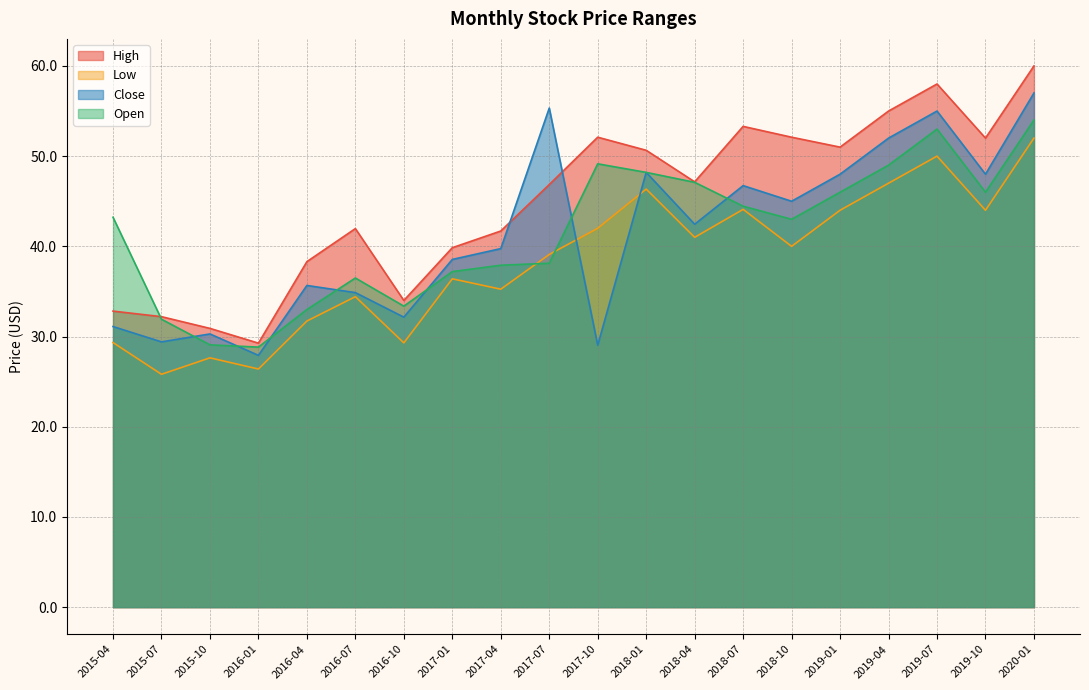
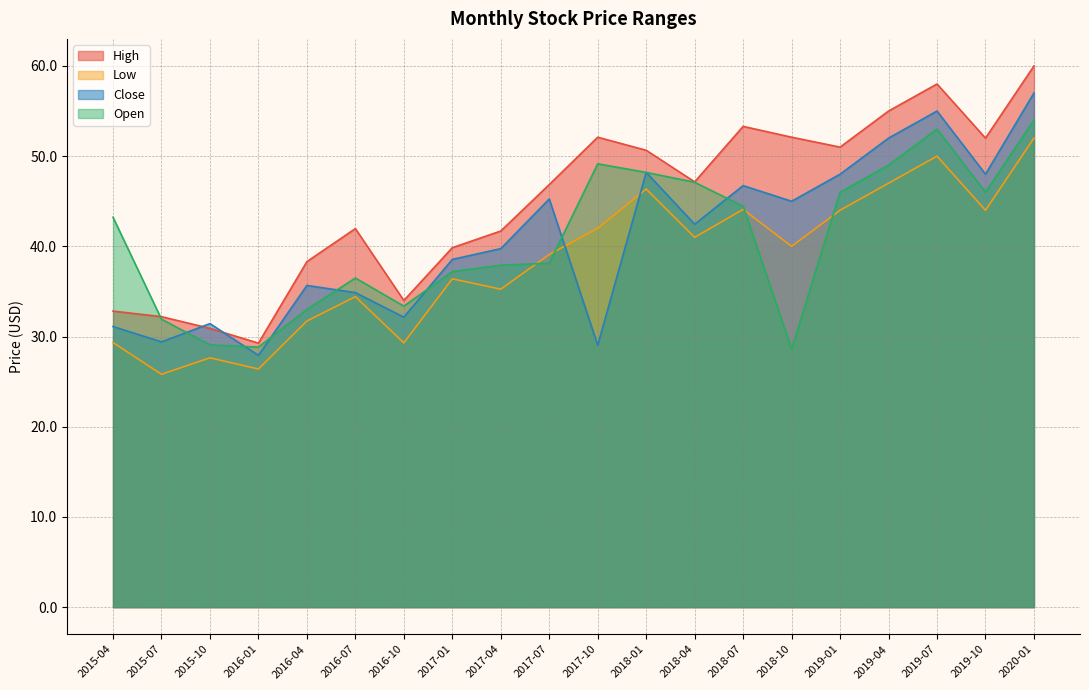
  {
    "High": {
      "2015-04": 33,
      "2015-10": 31,
      "2016-01": 29,
      "2016-04": 38,
      "2016-07": 42,
      "2016-10": 34,
      "2017-01": 40,
      "2017-04": 42,
      "2017-07": 47,
      "2017-10": 52,
      "2018-01": 51,
      "2018-07": 53,
      "2018-10": 52,
      "2019-01": 51,
      "2019-04": 55,
      "2019-07": 58,
      "2019-10": 52,
      "2020-01": 60
    },
    "Low": {
      "2015-04": 29,
      "2015-07": 26,
      "2015-10": 28,
      "2016-01": 26,
      "2016-04": 32,
      "2016-07": 34,
      "2016-10": 29,
      "2017-01": 36,
      "2017-04": 35,
      "2017-07": 39,
      "2017-10": 42,
      "2018-01": 46,
      "2018-04": 41,
      "2018-07": 44,
      "2018-10": 40,
      "2019-01": 44,
      "2019-04": 47,
      "2019-07": 50,
      "2019-10": 44,
      "2020-01": 52
    },
    "Close": {
      "2015-04": 31,
      "2015-07": 29,
-     "2015-10": 30,
+     "2015-10": 31,
      "2016-01": 28,
      "2016-04": 36,
      "2016-07": 35,
      "2016-10": 32,
      "2017-01": 39,
      "2017-04": 40,
-     "2017-07": 55,
+     "2017-07": 45,
      "2017-10": 29,
      "2018-04": 42,
      "2018-07": 47,
      "2018-10": 45,
      "2019-01": 48,
      "2019-04": 52,
      "2019-07": 55,
      "2019-10": 48,
      "2020-01": 57
    },
    "Open": {
      "2015-04": 43,
      "2015-10": 29,
      "2016-01": 29,
      "2016-04": 33,
      "2016-07": 36,
      "2016-10": 33,
      "2017-01": 37,
      "2017-04": 38,
      "2017-07": 38,
      "2017-10": 49,
      "2018-07": 44,
-     "2018-10": 43,
+     "2018-10": 29,
      "2019-01": 46,
      "2019-04": 49,
      "2019-07": 53,
      "2019-10": 46,
      "2020-01": 54
    }
  }
